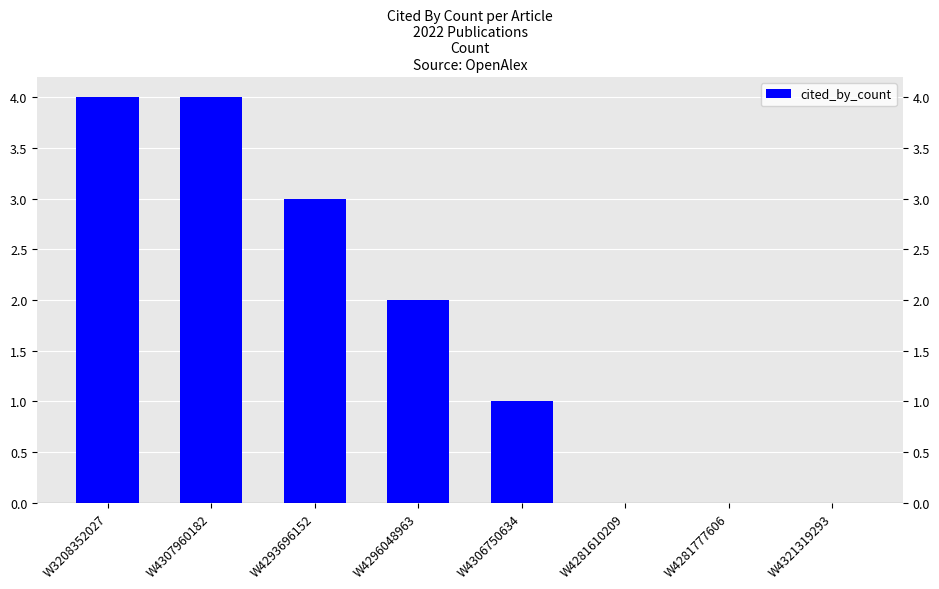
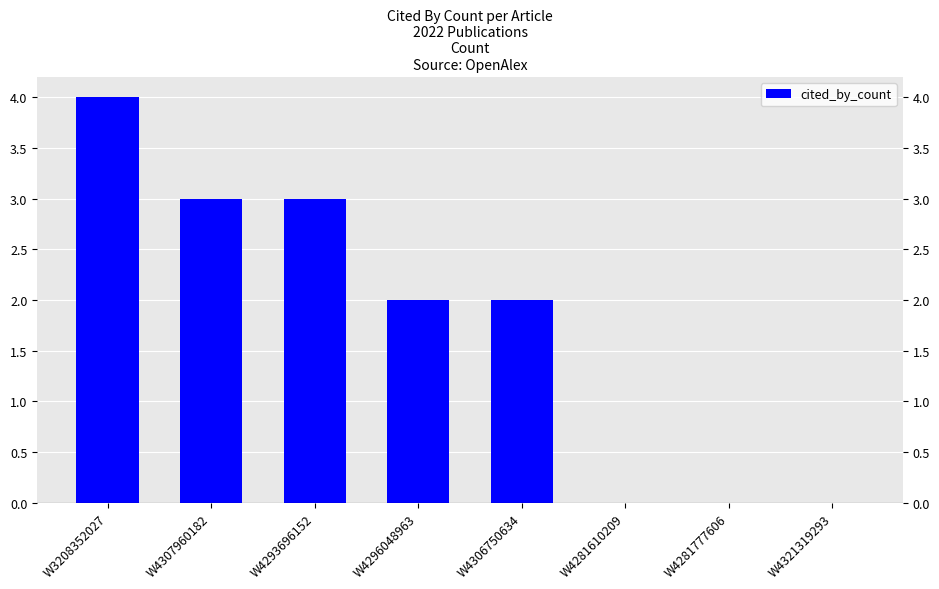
  {
    "W3208352027": 4,
-   "W4307960182": 4,
+   "W4307960182": 3,
    "W4293696152": 3,
    "W4296048963": 2,
-   "W4306750634": 1,
+   "W4306750634": 2,
    "W4281610209": 0,
    "W4281777606": 0,
    "W4321319293": 0
  }
